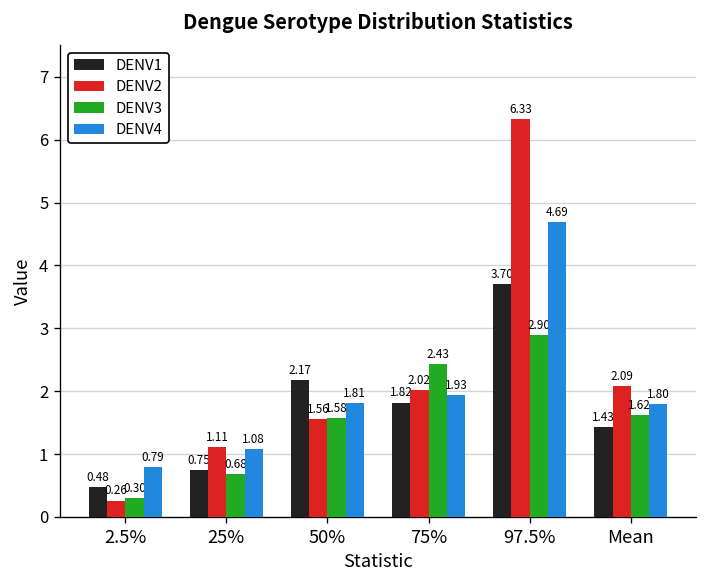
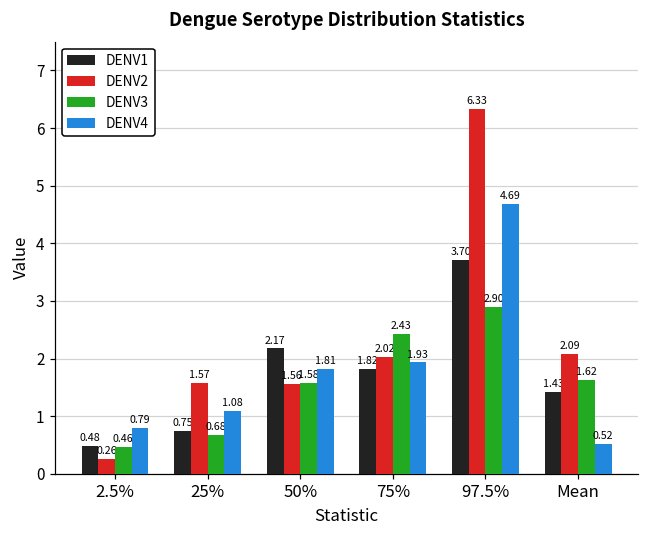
  {
    "DENV1": {
      "2.5%": 0.48,
      "25%": 0.75,
      "50%": 2.17,
      "75%": 1.82,
      "97.5%": 3.70,
      "Mean": 1.43
    },
    "DENV2": {
      "2.5%": 0.26,
-     "25%": 1.11,
+     "25%": 1.57,
      "75%": 2.02,
      "97.5%": 6.33,
      "Mean": 2.09
    },
    "DENV3": {
-     "2.5%": 0.30,
+     "2.5%": 0.46,
      "25%": 0.68,
      "75%": 2.43,
      "97.5%": 2.90,
      "Mean": 1.62
    },
    "DENV4": {
      "2.5%": 0.79,
      "25%": 1.08,
      "50%": 1.81,
      "75%": 1.93,
      "97.5%": 4.69,
-     "Mean": 1.80
+     "Mean": 0.52
    }
  }
